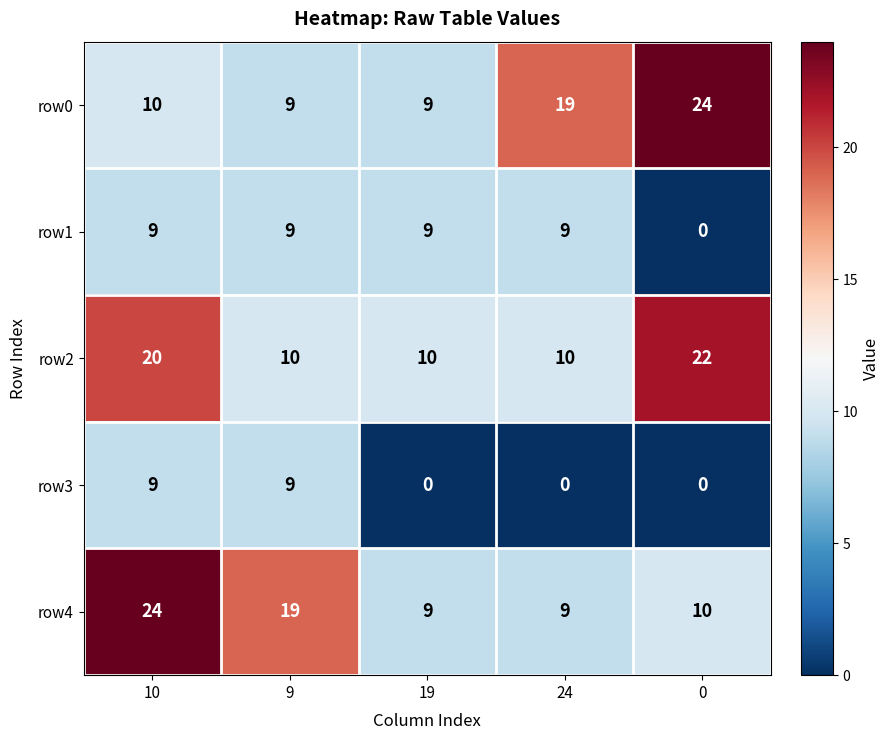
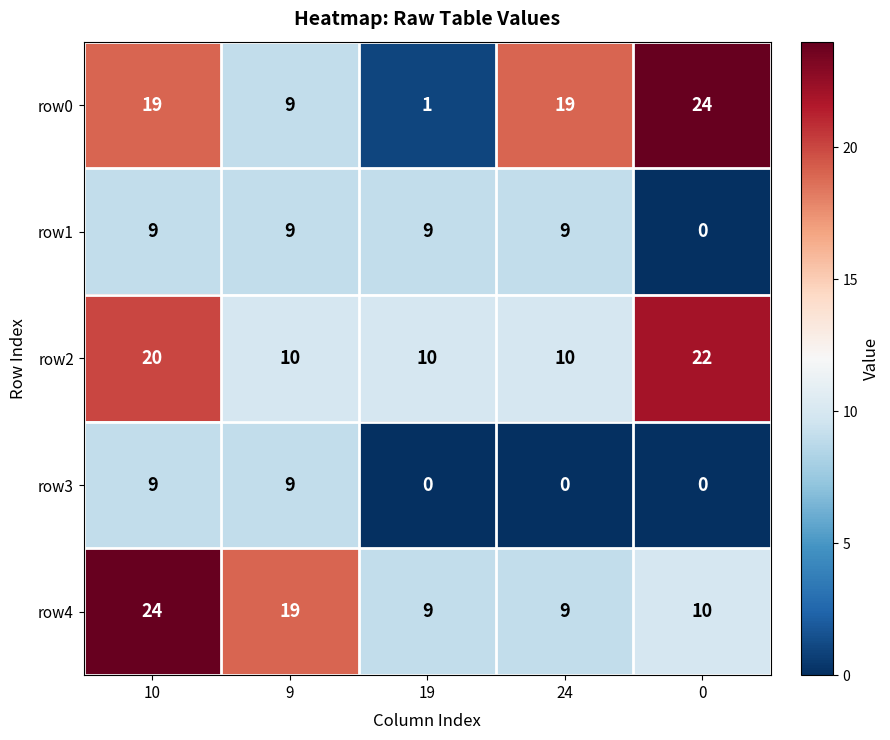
  {
    "row0": {
-     "10": 10,
+     "10": 19,
      "9": 9,
-     "19": 9,
+     "19": 1,
      "24": 19,
      "0": 24
    },
    "row1": {
      "10": 9,
      "9": 9,
      "19": 9,
      "24": 9,
      "0": 0
    },
    "row2": {
      "10": 20,
      "9": 10,
      "19": 10,
      "24": 10,
      "0": 22
    },
    "row3": {
      "10": 9,
      "9": 9,
      "19": 0,
      "24": 0,
      "0": 0
    },
    "row4": {
      "10": 24,
      "9": 19,
      "19": 9,
      "24": 9,
      "0": 10
    }
  }
